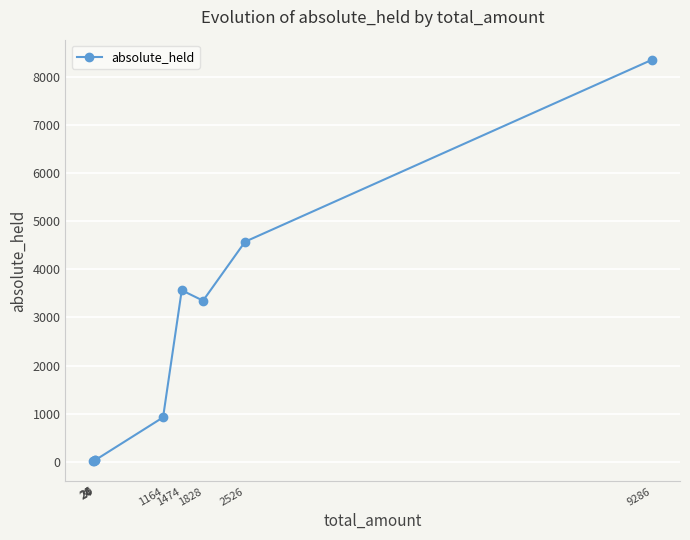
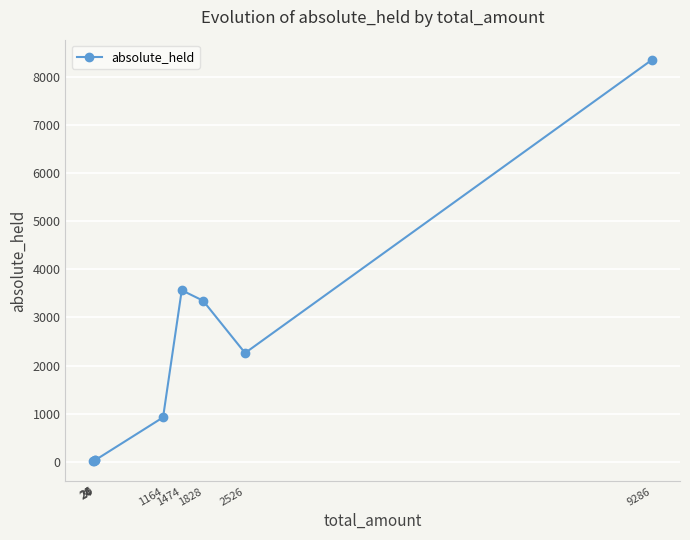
  {
    "6": 0,
    "24": 0,
    "28": 0,
    "30": 0,
    "1164": 900,
    "1474": 3600,
    "1828": 3300,
-   "2526": 4600,
+   "2526": 2300,
    "9286": 8400
  }
